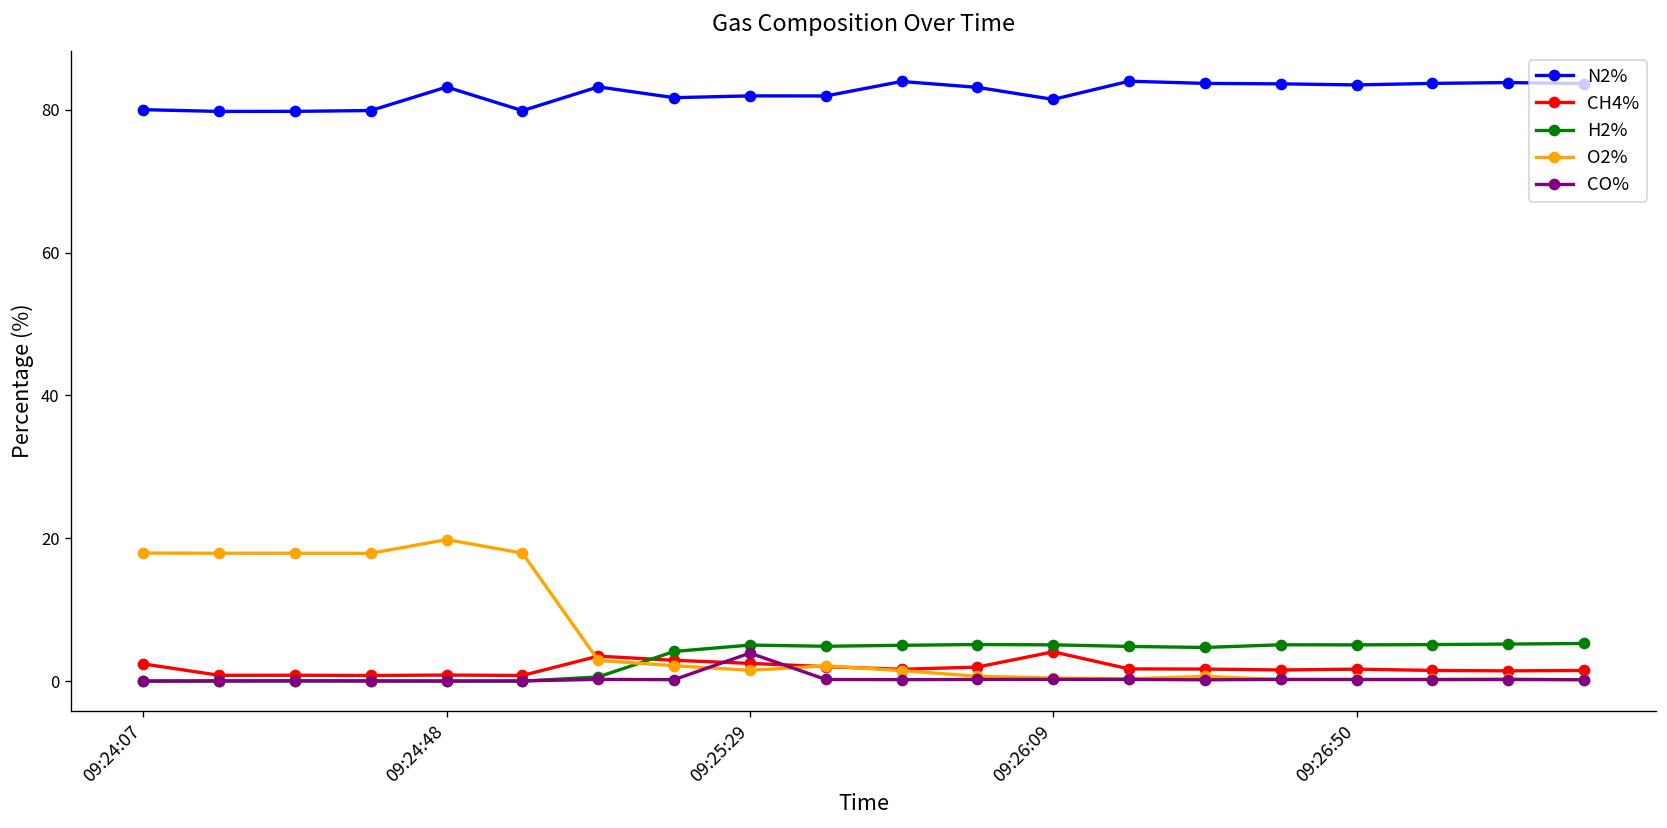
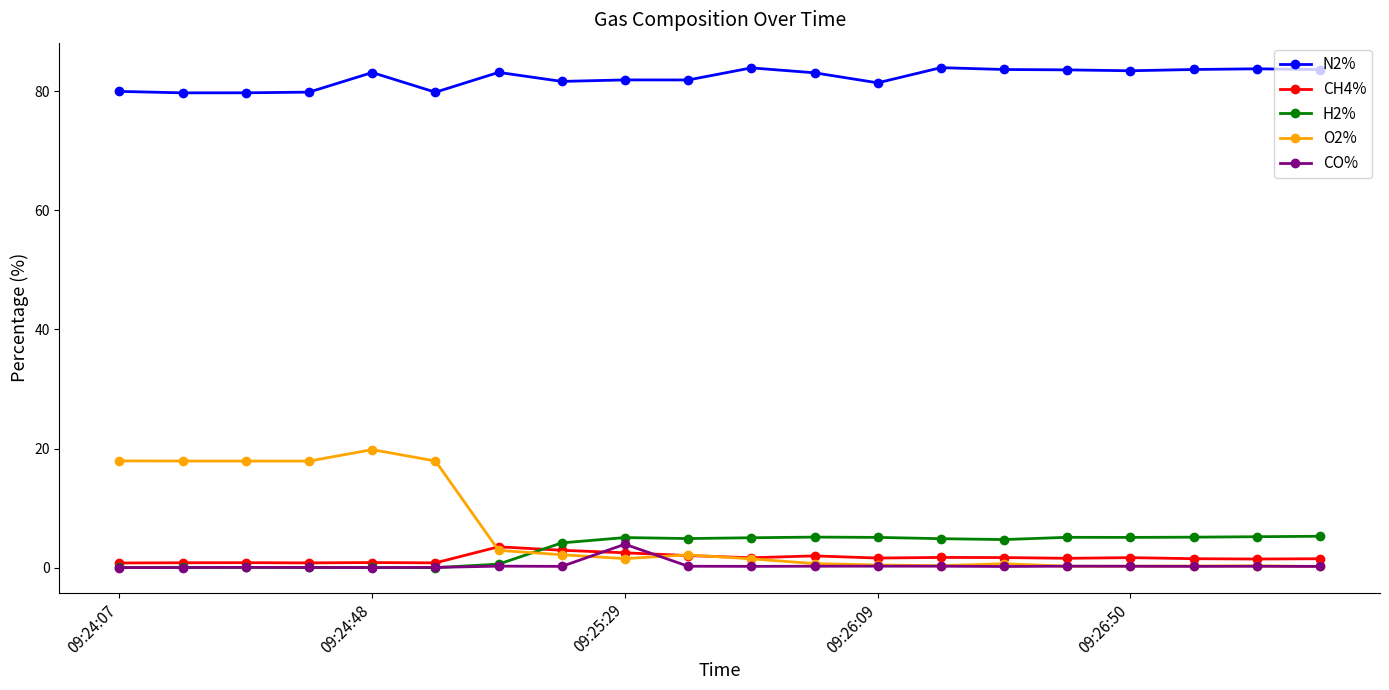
  {
    "N2%": {
      "09:24:07": 80,
      "09:24:48": 83,
      "09:25:29": 82,
      "09:26:09": 81,
      "09:26:50": 83
    },
    "CH4%": {
-     "09:24:07": 2,
+     "09:24:07": 1,
      "09:24:48": 1,
      "09:25:29": 2,
-     "09:26:09": 4,
+     "09:26:09": 2,
      "09:26:50": 2
    },
    "H2%": {
      "09:25:29": 5,
      "09:26:09": 5,
      "09:26:50": 5
    },
    "O2%": {
      "09:24:07": 18,
      "09:24:48": 20,
      "09:25:29": 2
    },
    "CO%": {
      "09:25:29": 4
    }
  }
